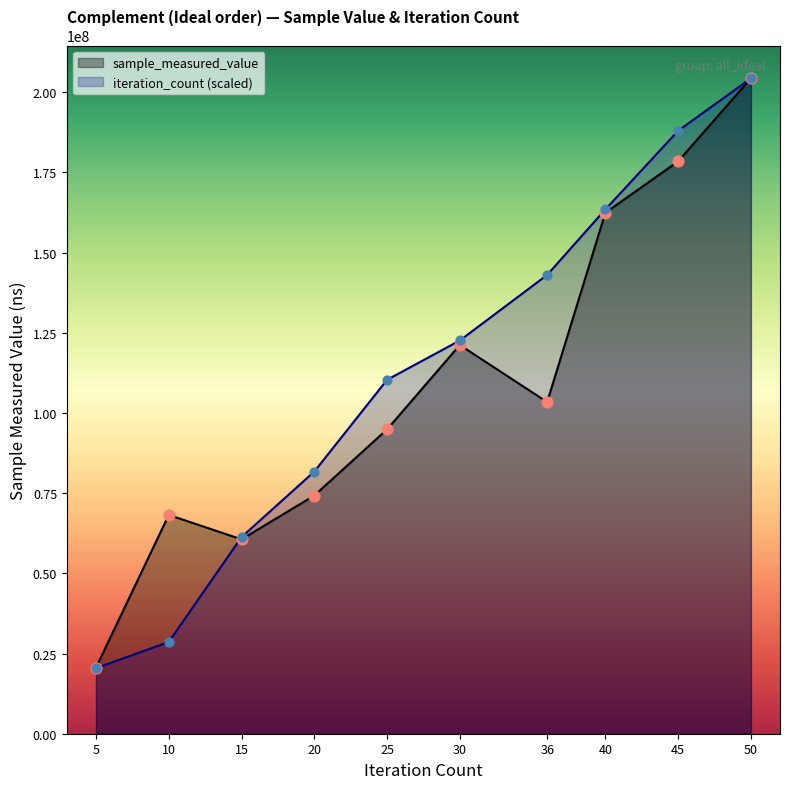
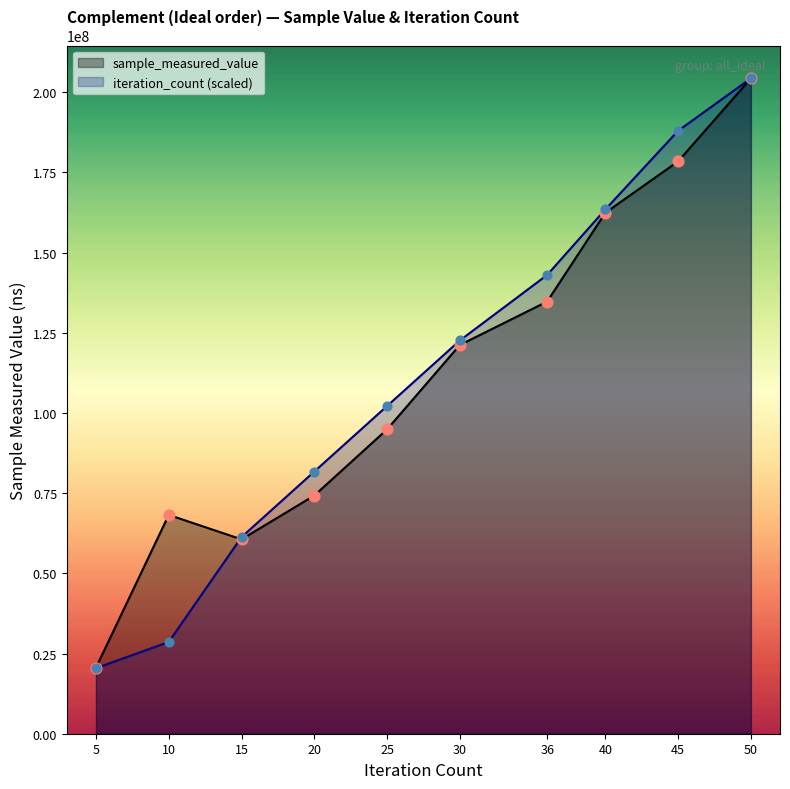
  {
    "sample_measured_value": {
      "10": 68000000,
      "20": 74000000,
      "25": 95000000,
      "30": 121000000,
-     "36": 103000000,
+     "36": 135000000,
      "40": 162000000,
      "45": 178000000
    },
    "iteration_count (scaled)": {
      "10": 29000000,
      "20": 82000000,
-     "25": 110000000,
+     "25": 102000000,
      "30": 123000000,
      "36": 143000000,
      "40": 163000000,
      "45": 188000000
    }
  }
